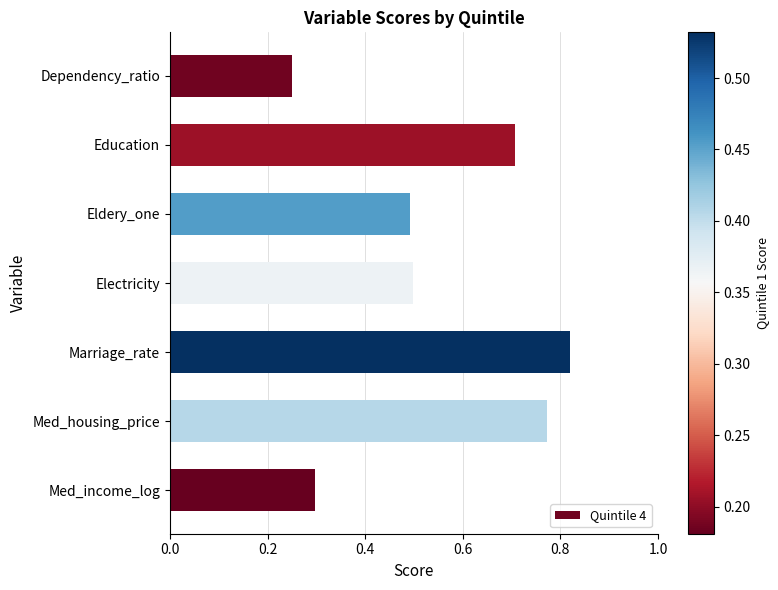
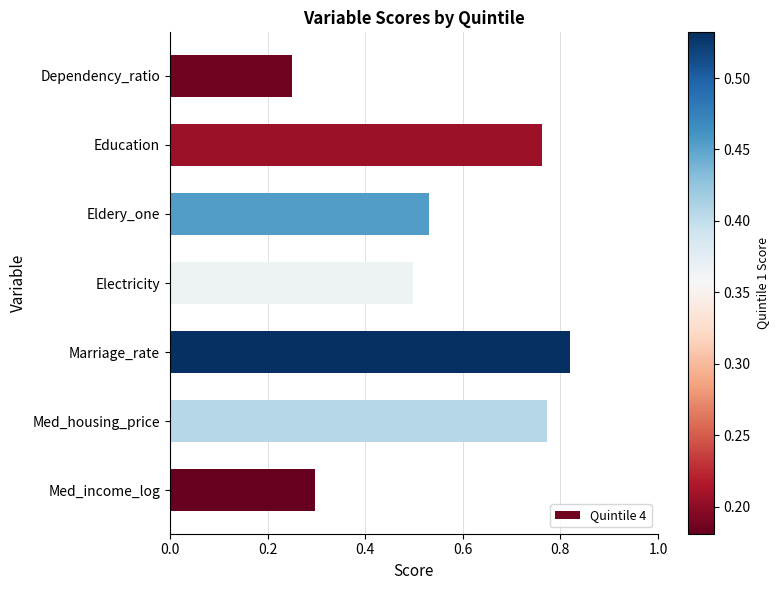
  {
    "Dependency_ratio": 0.25,
-   "Education": 0.71,
-   "Eldery_one": 0.49,
+   "Education": 0.76,
+   "Eldery_one": 0.53,
    "Electricity": 0.50,
    "Marriage_rate": 0.82,
    "Med_housing_price": 0.77,
    "Med_income_log": 0.30
  }
